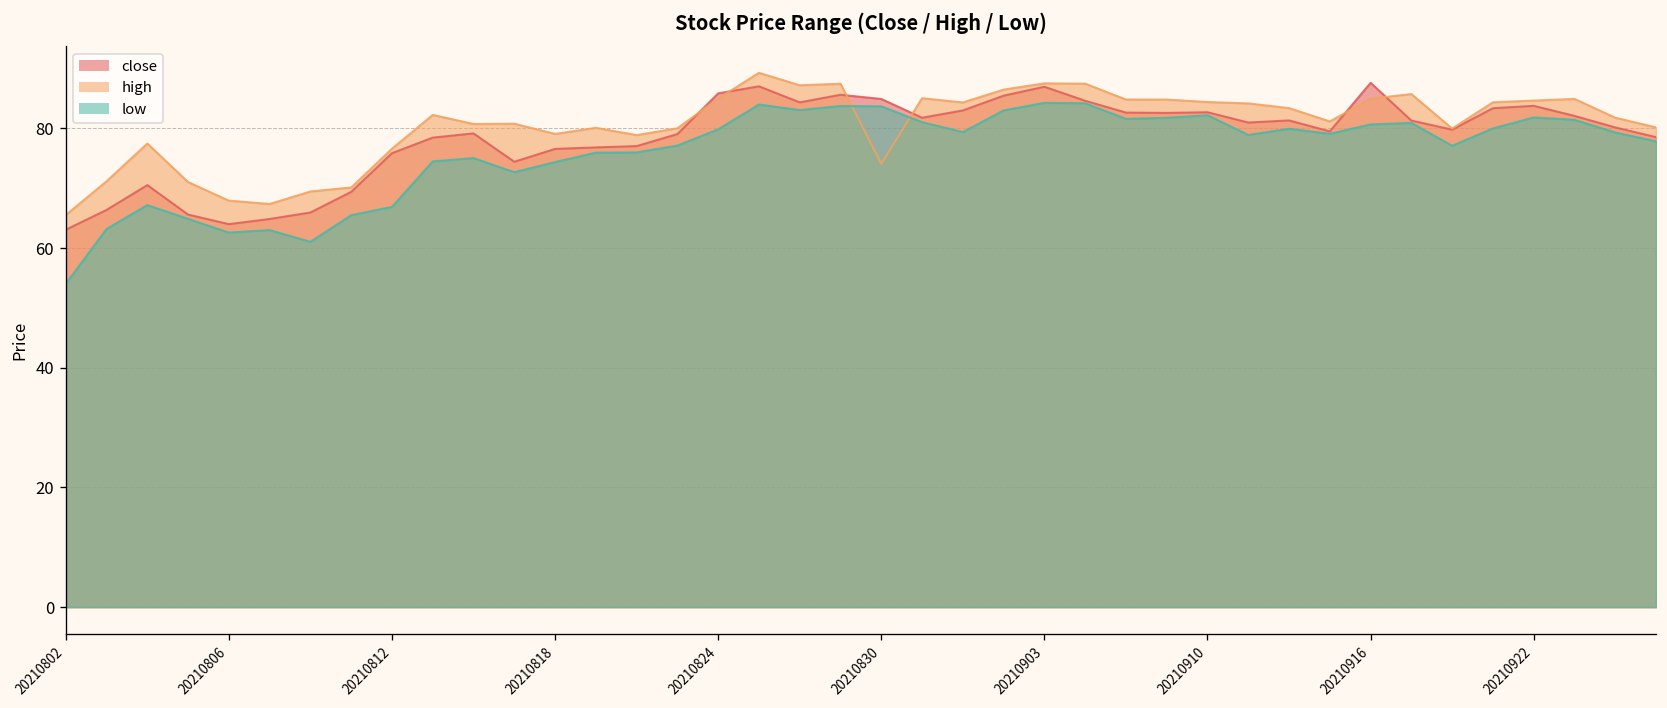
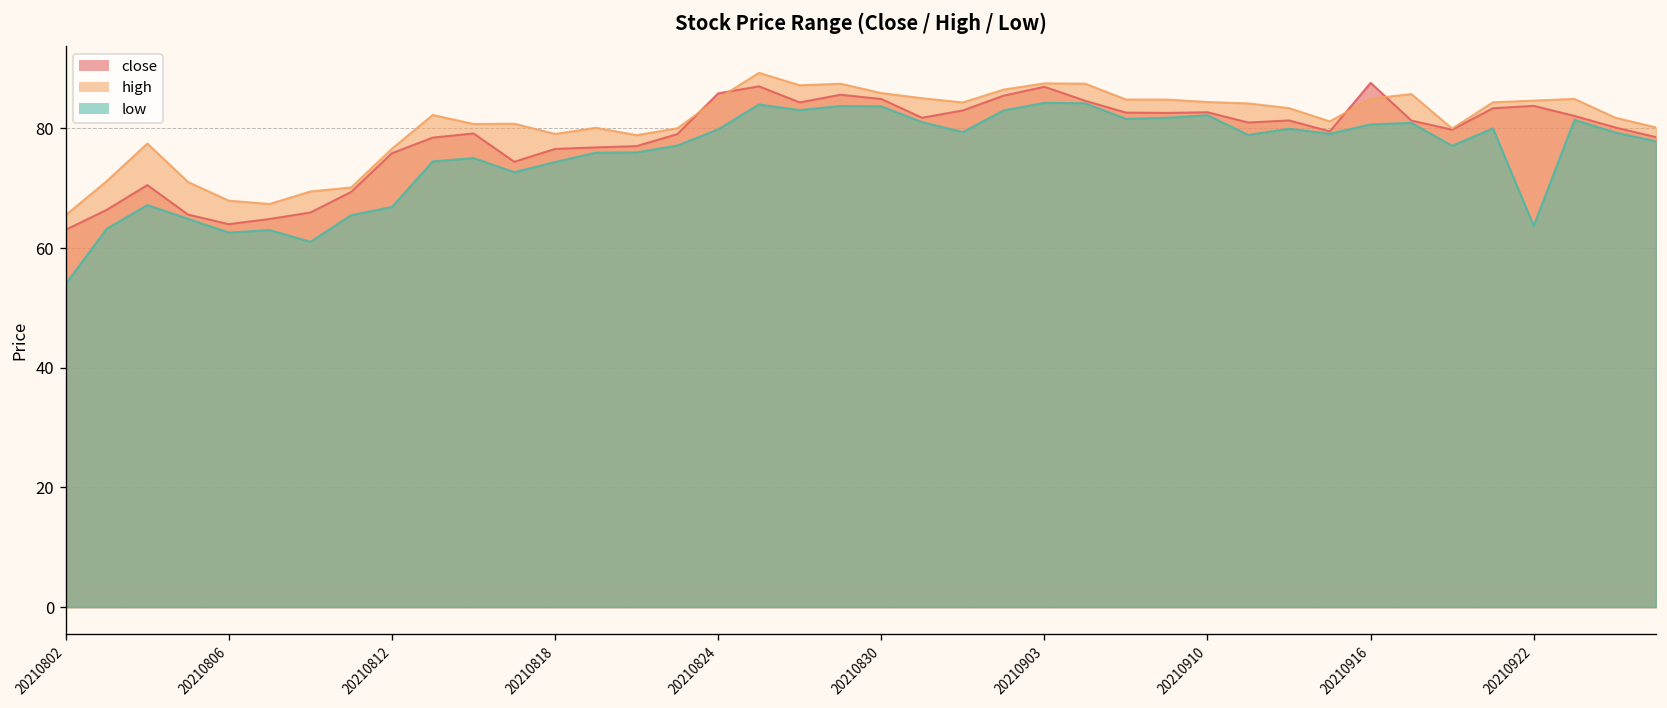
  {
    "close": {
      "20210802": 63,
      "20210806": 64,
      "20210812": 76,
      "20210818": 77,
      "20210824": 86,
      "20210830": 85,
      "20210903": 87,
      "20210916": 88,
      "20210922": 84
    },
    "high": {
      "20210802": 66,
      "20210806": 68,
      "20210812": 77,
      "20210818": 79,
      "20210824": 85,
-     "20210830": 74,
+     "20210830": 86,
      "20210903": 88,
      "20210910": 84,
      "20210916": 85,
      "20210922": 85
    },
    "low": {
      "20210802": 54,
      "20210806": 63,
      "20210812": 67,
      "20210818": 74,
      "20210824": 80,
      "20210830": 84,
      "20210903": 84,
      "20210916": 81,
-     "20210922": 82
+     "20210922": 64
    }
  }
